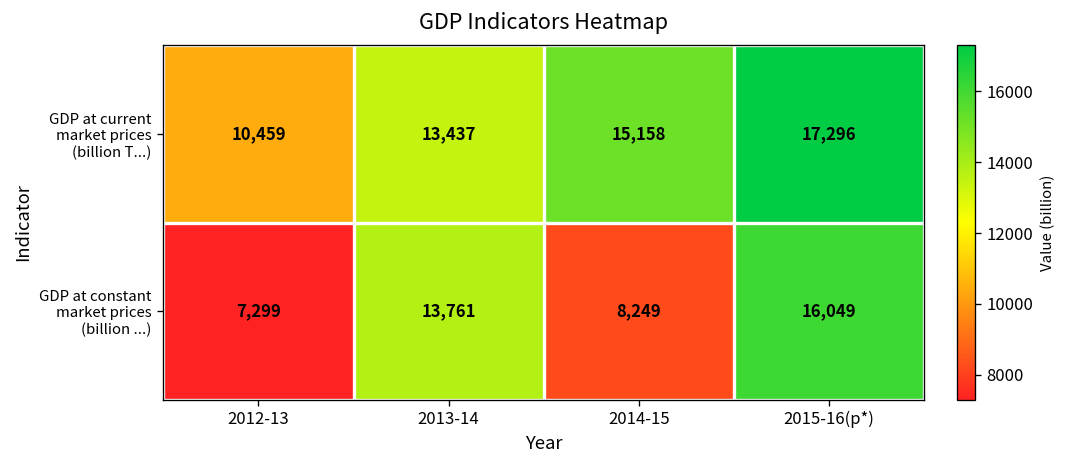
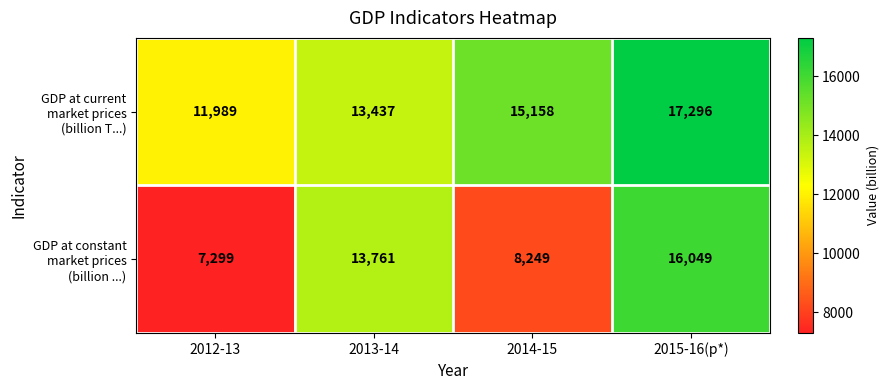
  {
    "GDP at current market prices (billion T...)": {
-     "2012-13": "10,459",
+     "2012-13": "11,989",
      "2013-14": "13,437",
      "2014-15": "15,158",
      "2015-16(p*)": "17,296"
    },
    "GDP at constant market prices (billion ...)": {
      "2012-13": "7,299",
      "2013-14": "13,761",
      "2014-15": "8,249",
      "2015-16(p*)": "16,049"
    }
  }
